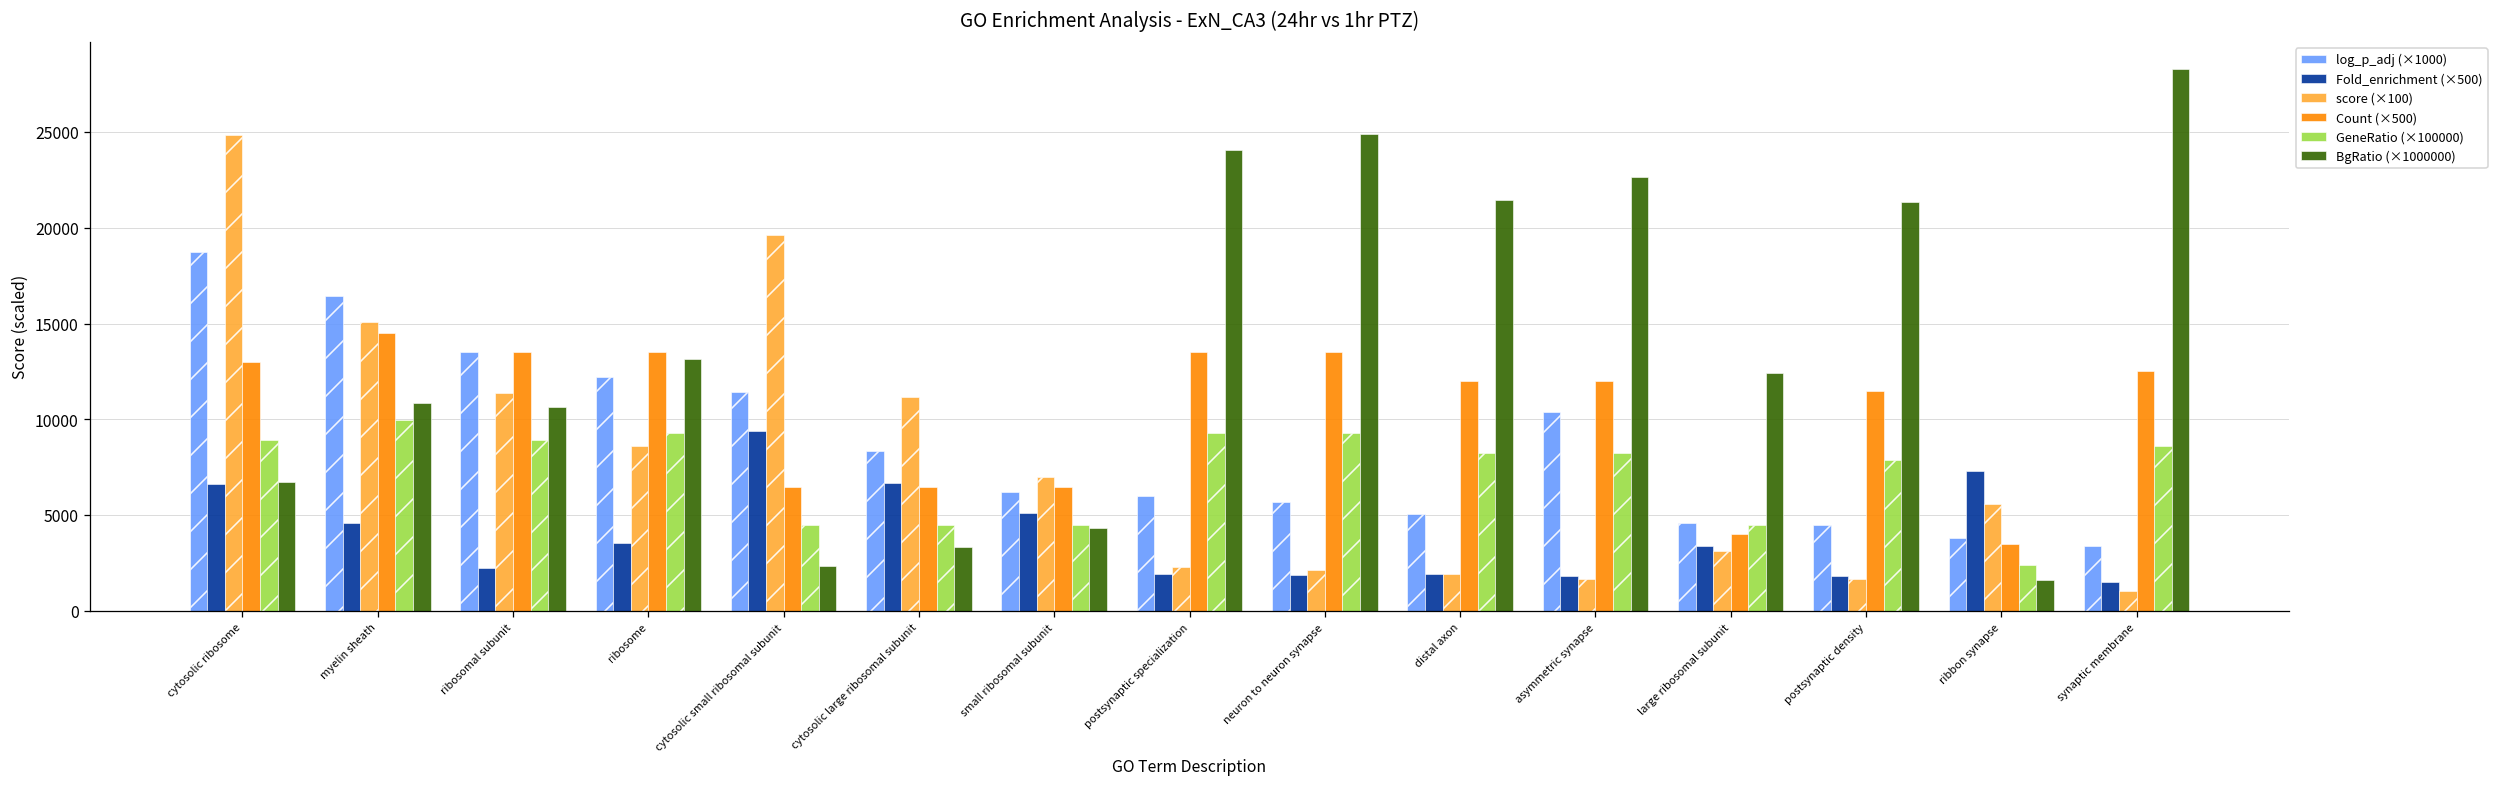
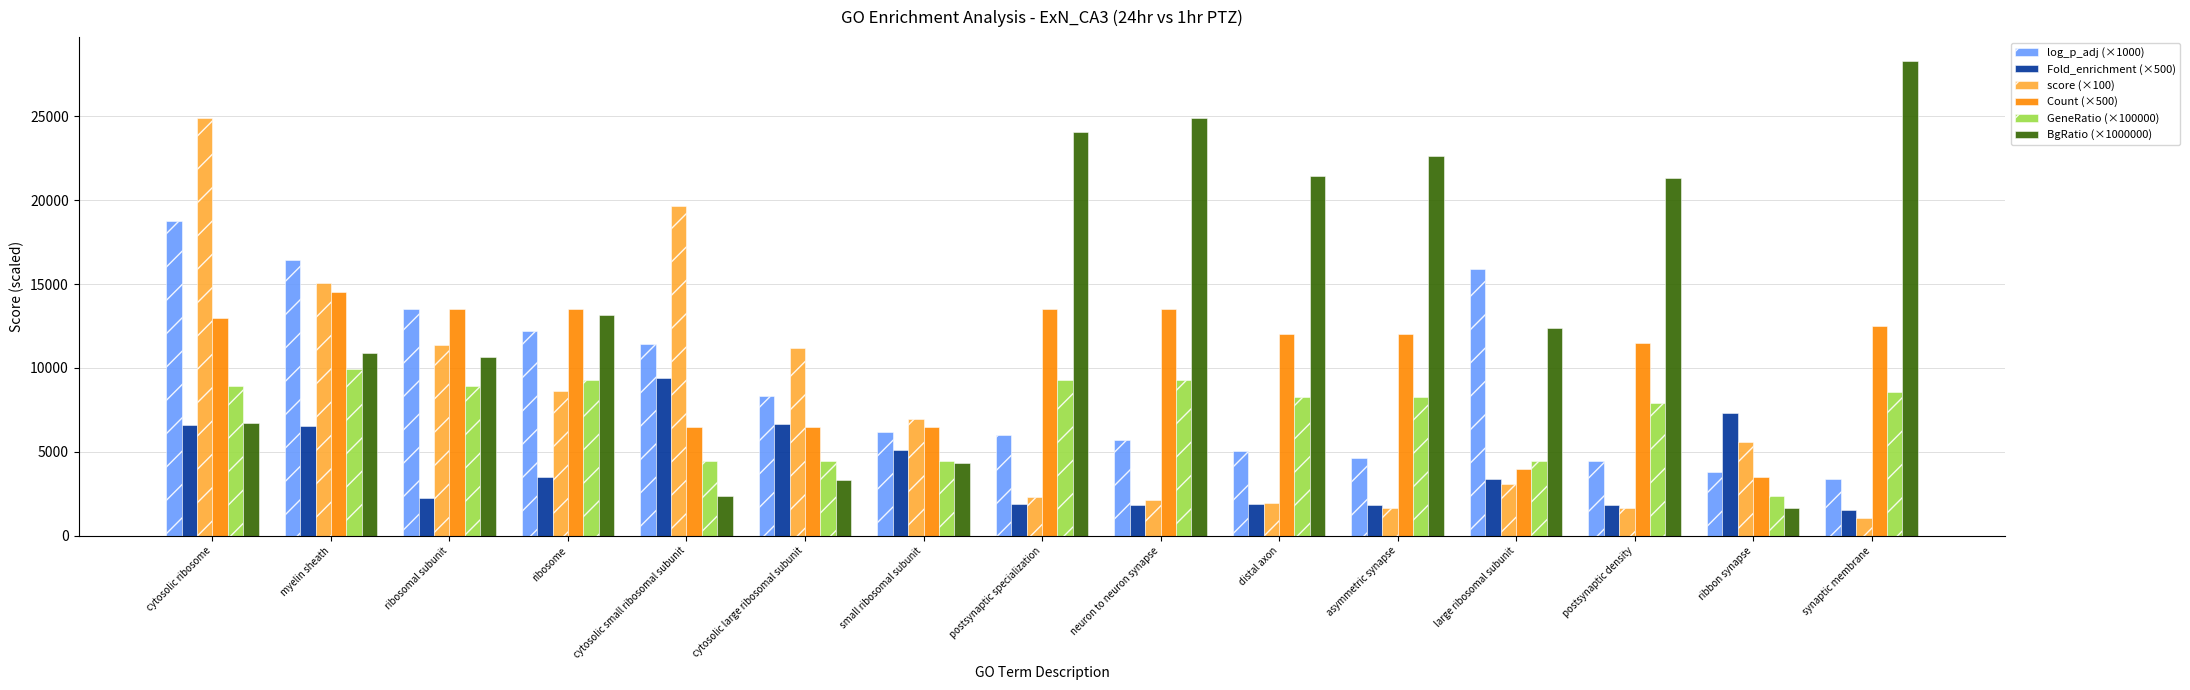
  {
    "log_p_adj (×1000)": {
      "cytosolic ribosome": 18700,
      "myelin sheath": 16400,
      "ribosomal subunit": 13500,
      "ribosome": 12200,
      "cytosolic small ribosomal subunit": 11400,
      "cytosolic large ribosomal subunit": 8400,
      "small ribosomal subunit": 6200,
      "postsynaptic specialization": 6000,
      "neuron to neuron synapse": 5700,
      "distal axon": 5100,
-     "asymmetric synapse": 10400,
-     "large ribosomal subunit": 4600,
+     "asymmetric synapse": 4600,
+     "large ribosomal subunit": 15900,
      "postsynaptic density": 4500,
      "ribbon synapse": 3800,
      "synaptic membrane": 3400
    },
    "Fold_enrichment (×500)": {
      "cytosolic ribosome": 6600,
-     "myelin sheath": 4600,
+     "myelin sheath": 6500,
      "ribosomal subunit": 2300,
      "ribosome": 3500,
      "cytosolic small ribosomal subunit": 9400,
      "cytosolic large ribosomal subunit": 6700,
      "small ribosomal subunit": 5100,
      "postsynaptic specialization": 1900,
      "neuron to neuron synapse": 1900,
      "distal axon": 1900,
      "asymmetric synapse": 1800,
      "large ribosomal subunit": 3400,
      "postsynaptic density": 1900,
      "ribbon synapse": 7300,
      "synaptic membrane": 1500
    },
    "score (×100)": {
      "cytosolic ribosome": 24900,
      "myelin sheath": 15100,
      "ribosomal subunit": 11400,
      "ribosome": 8600,
      "cytosolic small ribosomal subunit": 19600,
      "cytosolic large ribosomal subunit": 11200,
      "small ribosomal subunit": 7000,
      "postsynaptic specialization": 2300,
      "neuron to neuron synapse": 2100,
      "distal axon": 2000,
      "asymmetric synapse": 1700,
      "large ribosomal subunit": 3100,
      "postsynaptic density": 1700,
      "ribbon synapse": 5600,
      "synaptic membrane": 1000
    },
    "Count (×500)": {
      "cytosolic ribosome": 13000,
      "myelin sheath": 14500,
      "ribosomal subunit": 13500,
      "ribosome": 13500,
      "cytosolic small ribosomal subunit": 6500,
      "cytosolic large ribosomal subunit": 6500,
      "small ribosomal subunit": 6500,
      "postsynaptic specialization": 13500,
      "neuron to neuron synapse": 13500,
      "distal axon": 12000,
      "asymmetric synapse": 12000,
      "large ribosomal subunit": 4000,
      "postsynaptic density": 11500,
      "ribbon synapse": 3500,
      "synaptic membrane": 12500
    },
    "GeneRatio (×100000)": {
      "cytosolic ribosome": 8900,
      "myelin sheath": 10000,
      "ribosomal subunit": 8900,
      "ribosome": 9300,
      "cytosolic small ribosomal subunit": 4500,
      "cytosolic large ribosomal subunit": 4500,
      "small ribosomal subunit": 4500,
      "postsynaptic specialization": 9300,
      "neuron to neuron synapse": 9300,
      "distal axon": 8200,
      "asymmetric synapse": 8200,
      "large ribosomal subunit": 4500,
      "postsynaptic density": 7900,
      "ribbon synapse": 2400,
      "synaptic membrane": 8600
    },
    "BgRatio (×1000000)": {
      "cytosolic ribosome": 6700,
      "myelin sheath": 10900,
      "ribosomal subunit": 10600,
      "ribosome": 13100,
      "cytosolic small ribosomal subunit": 2400,
      "cytosolic large ribosomal subunit": 3300,
      "small ribosomal subunit": 4400,
      "postsynaptic specialization": 24000,
      "neuron to neuron synapse": 24900,
      "distal axon": 21400,
      "asymmetric synapse": 22600,
      "large ribosomal subunit": 12400,
      "postsynaptic density": 21300,
      "ribbon synapse": 1600,
      "synaptic membrane": 28300
    }
  }
